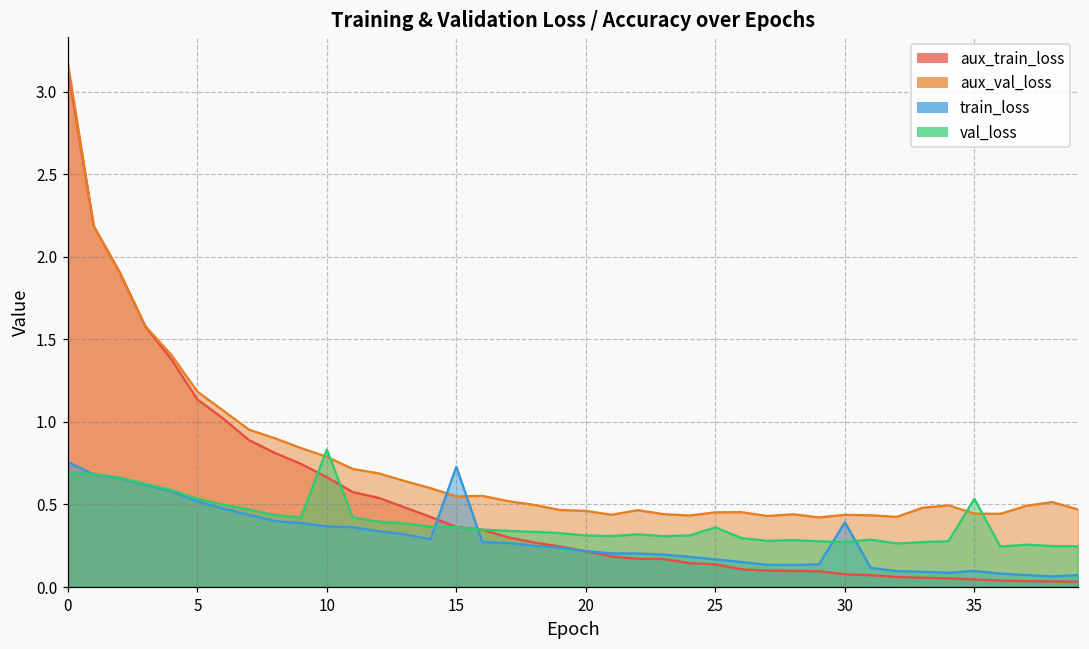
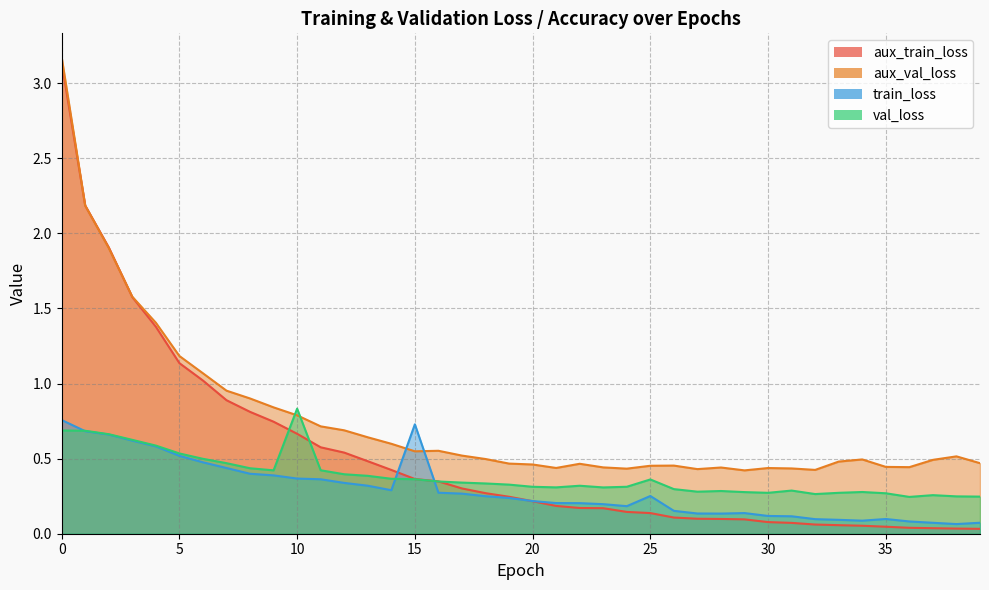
  {
    "train_loss": {
      "0": 0.76,
      "10": 0.37,
      "15": 0.73,
-     "25": 0.17,
-     "30": 0.39,
+     "25": 0.25,
+     "30": 0.12,
      "35": 0.10
    },
    "val_loss": {
      "0": 0.69,
      "10": 0.83,
      "20": 0.31,
      "25": 0.36,
      "30": 0.27,
-     "35": 0.53
+     "35": 0.27
    }
  }
